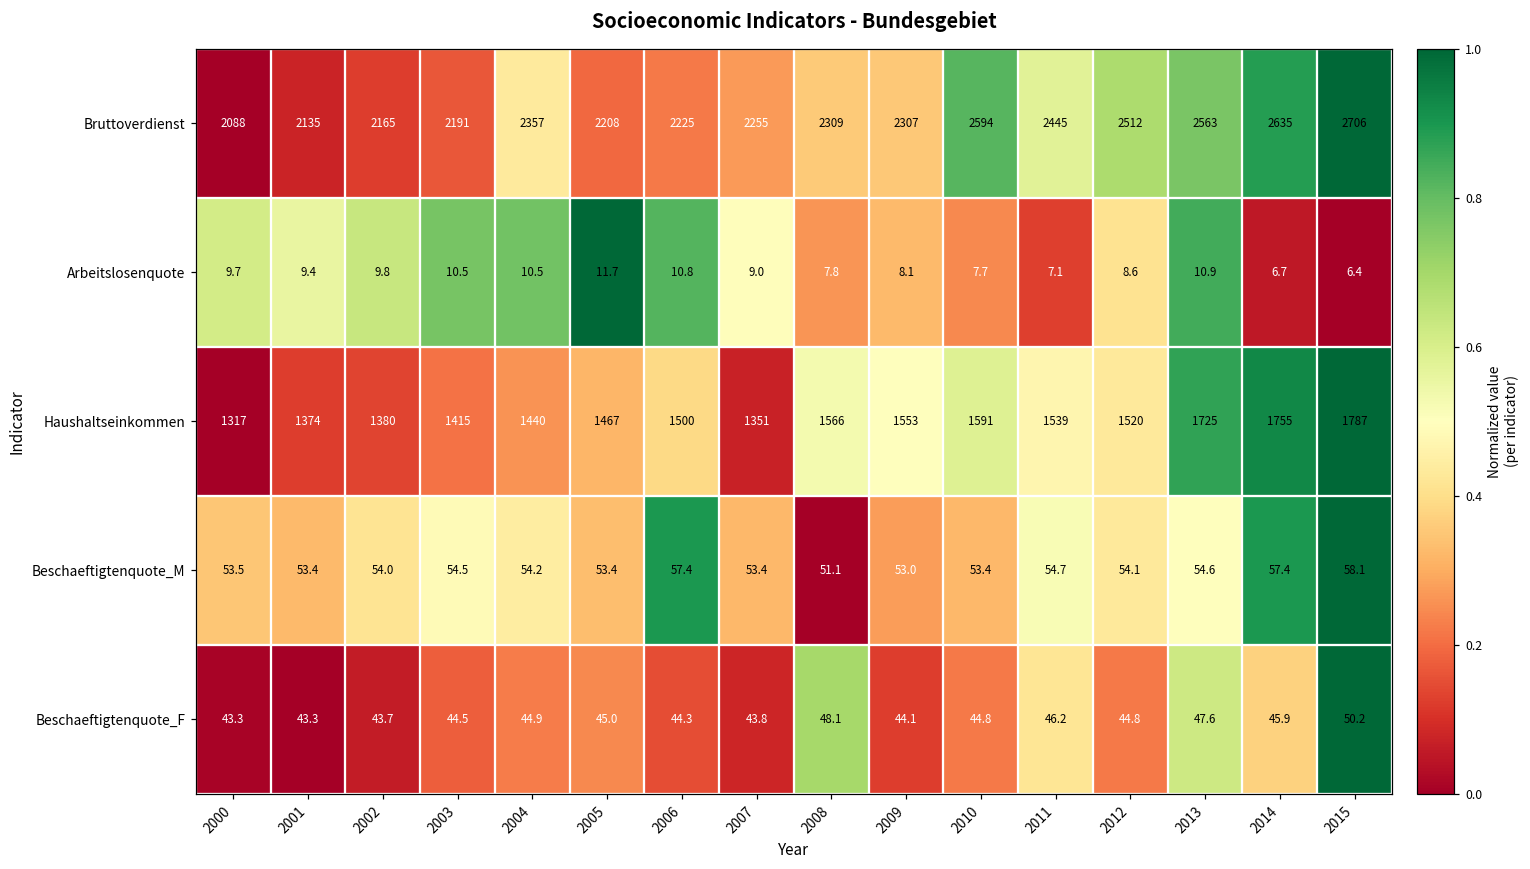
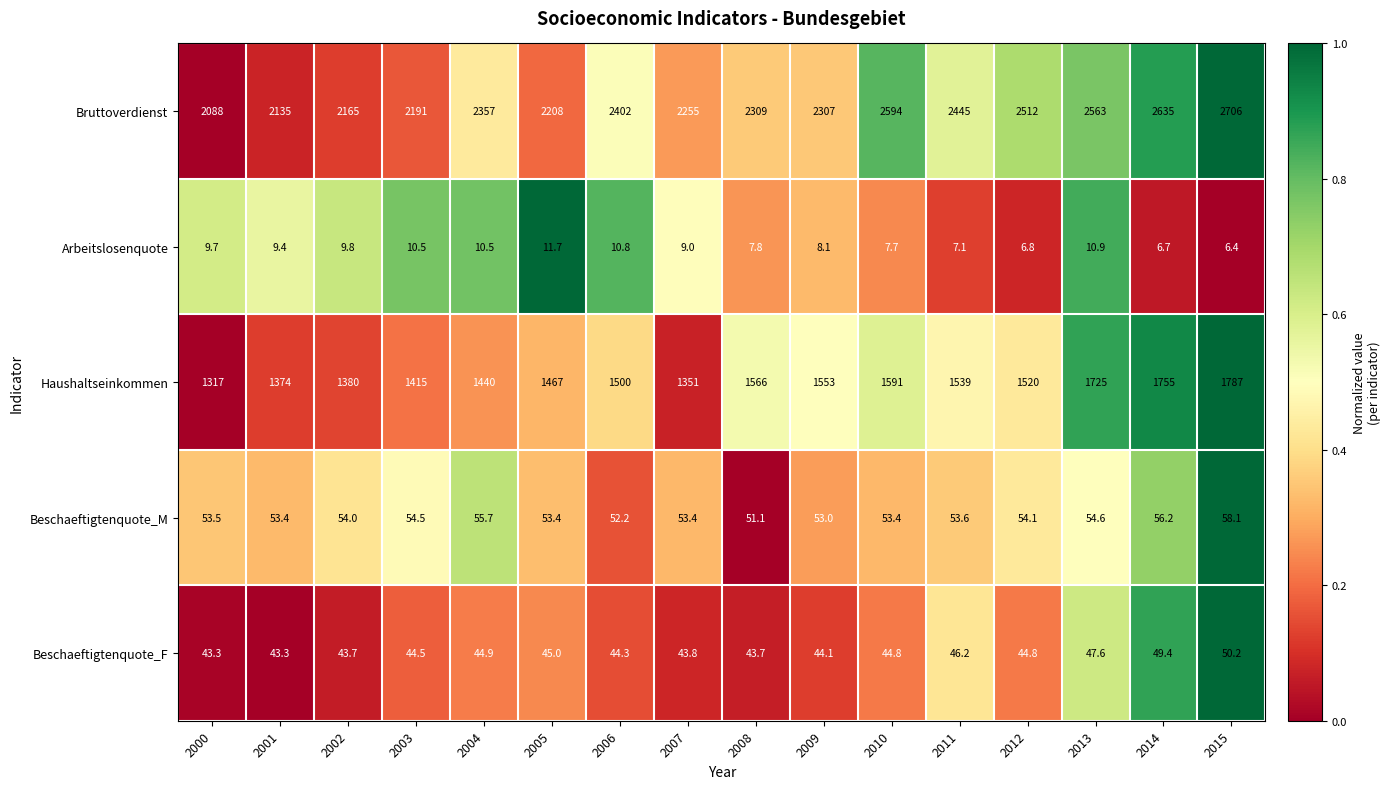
  {
    "Bruttoverdienst": {
      "2000": 2088,
      "2001": 2135,
      "2002": 2165,
      "2003": 2191,
      "2004": 2357,
      "2005": 2208,
-     "2006": 2225,
+     "2006": 2402,
      "2007": 2255,
      "2008": 2309,
      "2009": 2307,
      "2010": 2594,
      "2011": 2445,
      "2012": 2512,
      "2013": 2563,
      "2014": 2635,
      "2015": 2706
    },
    "Arbeitslosenquote": {
      "2000": 9.7,
      "2001": 9.4,
      "2002": 9.8,
      "2003": 10.5,
      "2004": 10.5,
      "2005": 11.7,
      "2006": 10.8,
      "2007": 9.0,
      "2008": 7.8,
      "2009": 8.1,
      "2010": 7.7,
      "2011": 7.1,
-     "2012": 8.6,
+     "2012": 6.8,
      "2013": 10.9,
      "2014": 6.7,
      "2015": 6.4
    },
    "Haushaltseinkommen": {
      "2000": 1317,
      "2001": 1374,
      "2002": 1380,
      "2003": 1415,
      "2004": 1440,
      "2005": 1467,
      "2006": 1500,
      "2007": 1351,
      "2008": 1566,
      "2009": 1553,
      "2010": 1591,
      "2011": 1539,
      "2012": 1520,
      "2013": 1725,
      "2014": 1755,
      "2015": 1787
    },
    "Beschaeftigtenquote_M": {
      "2000": 53.5,
      "2001": 53.4,
      "2002": 54.0,
      "2003": 54.5,
-     "2004": 54.2,
+     "2004": 55.7,
      "2005": 53.4,
-     "2006": 57.4,
+     "2006": 52.2,
      "2007": 53.4,
      "2008": 51.1,
      "2009": 53.0,
      "2010": 53.4,
-     "2011": 54.7,
+     "2011": 53.6,
      "2012": 54.1,
      "2013": 54.6,
-     "2014": 57.4,
+     "2014": 56.2,
      "2015": 58.1
    },
    "Beschaeftigtenquote_F": {
      "2000": 43.3,
      "2001": 43.3,
      "2002": 43.7,
      "2003": 44.5,
      "2004": 44.9,
      "2005": 45.0,
      "2006": 44.3,
      "2007": 43.8,
-     "2008": 48.1,
+     "2008": 43.7,
      "2009": 44.1,
      "2010": 44.8,
      "2011": 46.2,
      "2012": 44.8,
      "2013": 47.6,
-     "2014": 45.9,
+     "2014": 49.4,
      "2015": 50.2
    }
  }
